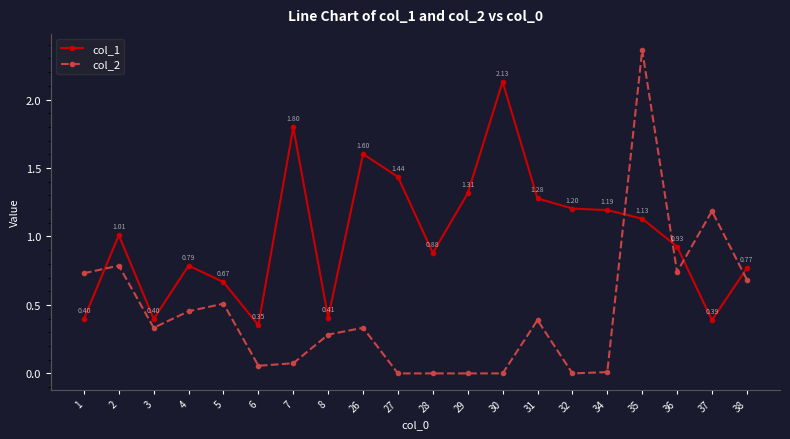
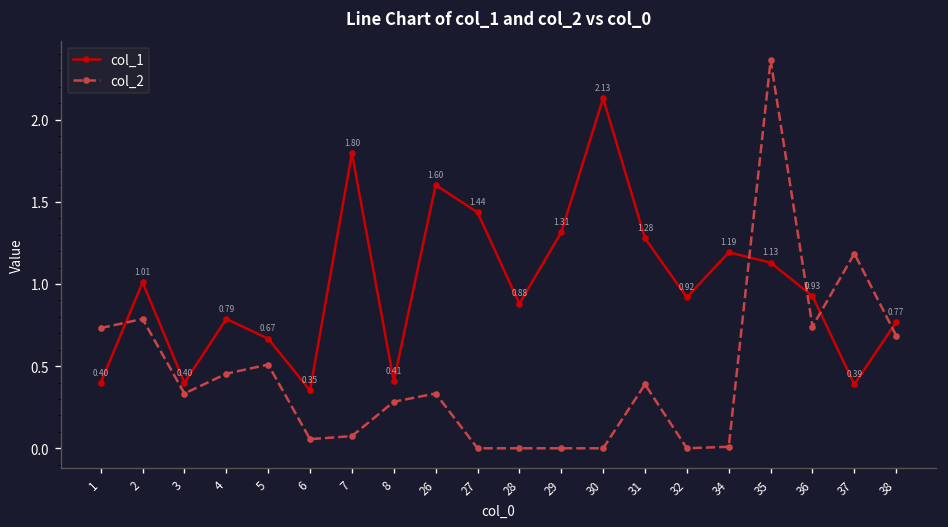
  {
    "col_1": {
      "1": 0.40,
      "2": 1.01,
      "3": 0.40,
      "4": 0.79,
      "5": 0.67,
      "6": 0.35,
      "7": 1.80,
      "8": 0.41,
      "26": 1.60,
      "27": 1.44,
      "28": 0.88,
      "29": 1.31,
      "30": 2.13,
      "31": 1.28,
-     "32": 1.20,
+     "32": 0.92,
      "34": 1.19,
      "35": 1.13,
      "36": 0.93,
      "37": 0.39,
      "38": 0.77
    },
    "col_2": {
      "1": 0.73,
      "2": 0.79,
      "3": 0.33,
      "4": 0.45,
      "5": 0.51,
      "6": 0.06,
      "7": 0.07,
      "8": 0.28,
      "26": 0.33,
      "27": 0.00,
      "28": 0.00,
      "29": 0.00,
      "30": 0.00,
      "31": 0.39,
      "32": 0.00,
      "34": 0.01,
      "35": 2.36,
      "36": 0.74,
      "37": 1.19,
      "38": 0.69
    }
  }
